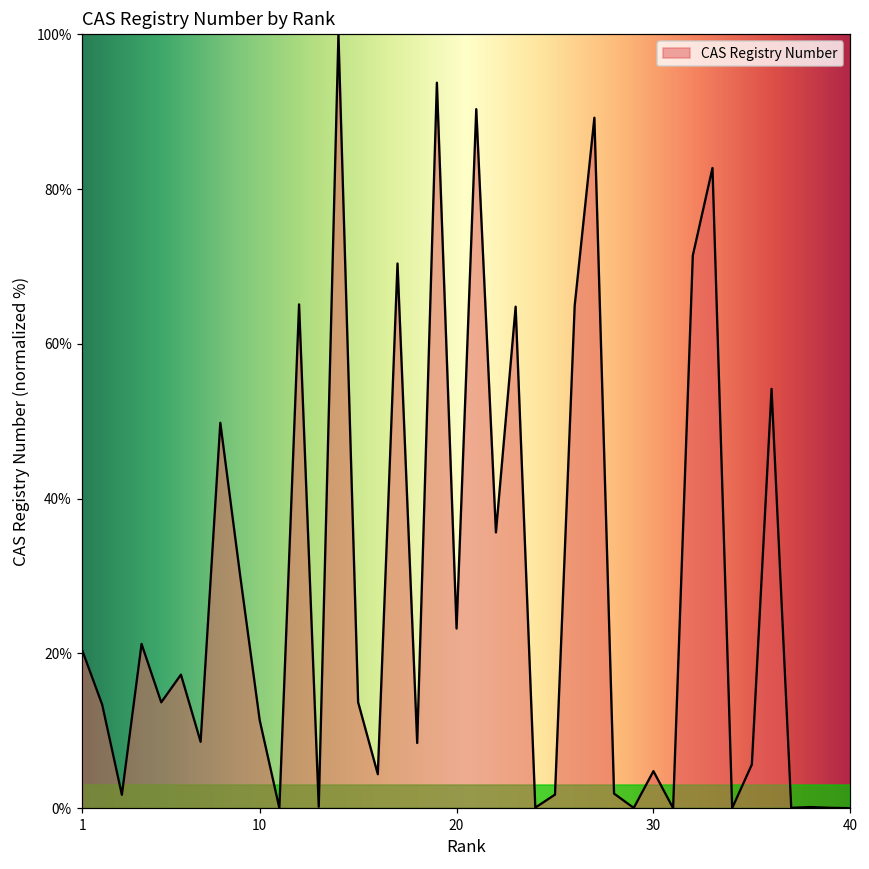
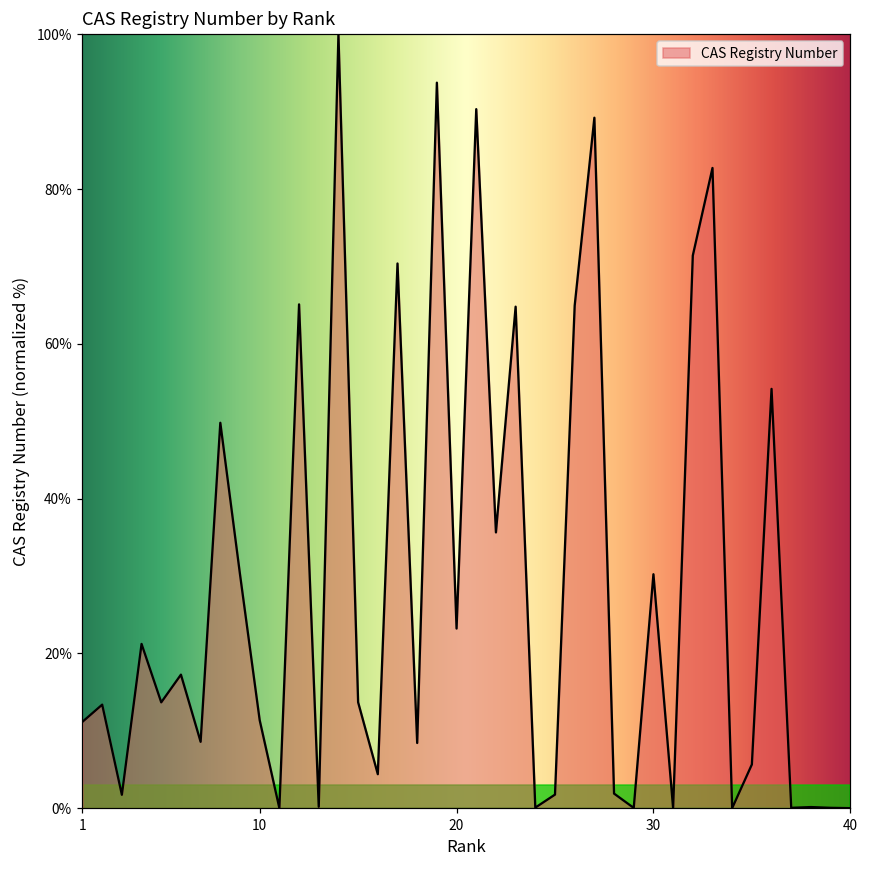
  {
-   "1": "20%",
+   "1": "11%",
    "10": "11%",
    "20": "23%",
-   "30": "5%"
+   "30": "30%"
  }
